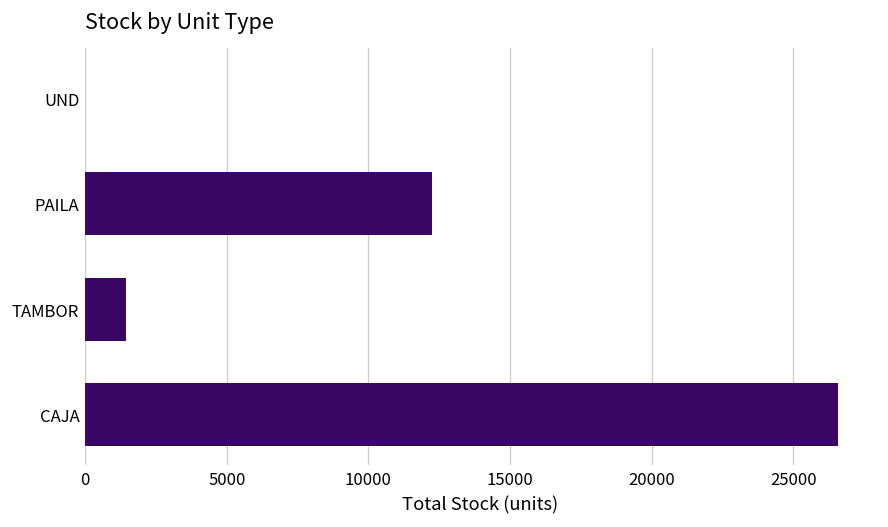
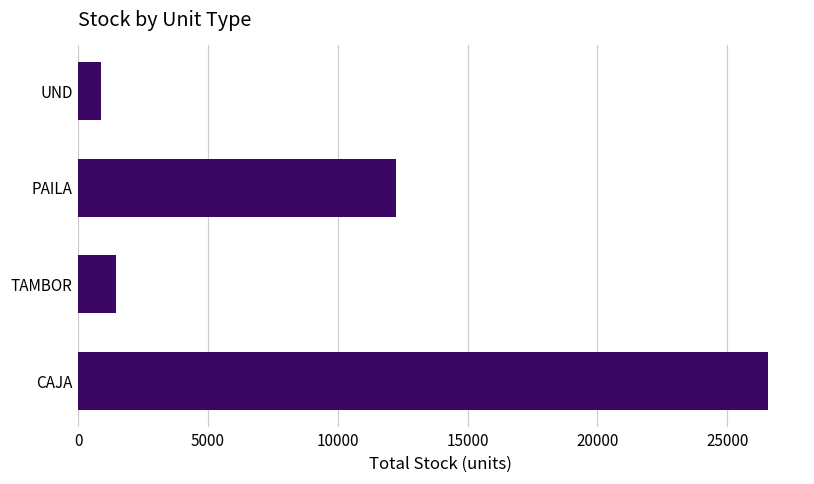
  {
-   "UND": 0,
+   "UND": 900,
    "PAILA": 12300,
    "TAMBOR": 1500,
    "CAJA": 26600
  }
